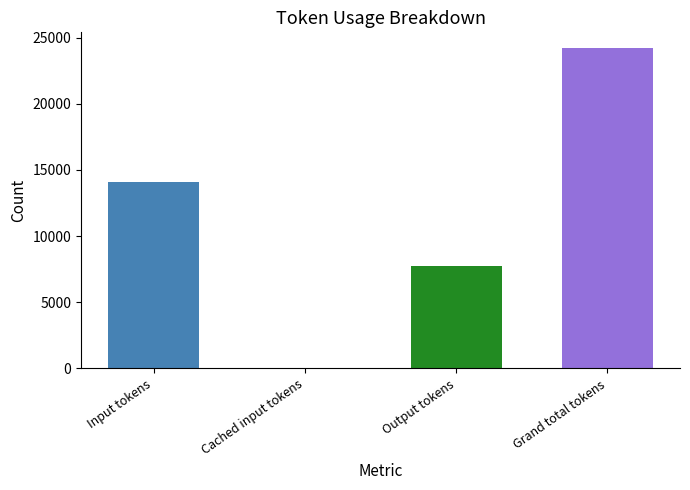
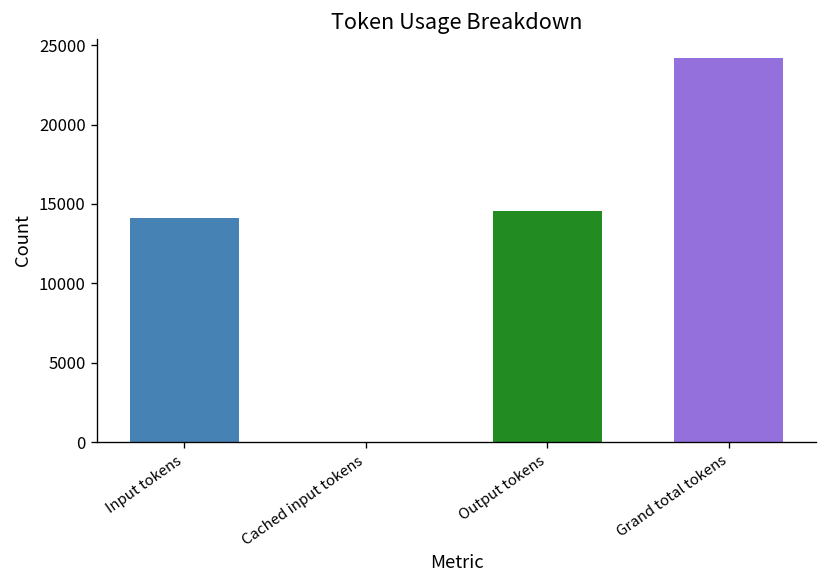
  {
    "Input tokens": 14100,
    "Cached input tokens": 0,
-   "Output tokens": 7700,
+   "Output tokens": 14600,
    "Grand total tokens": 24200
  }
